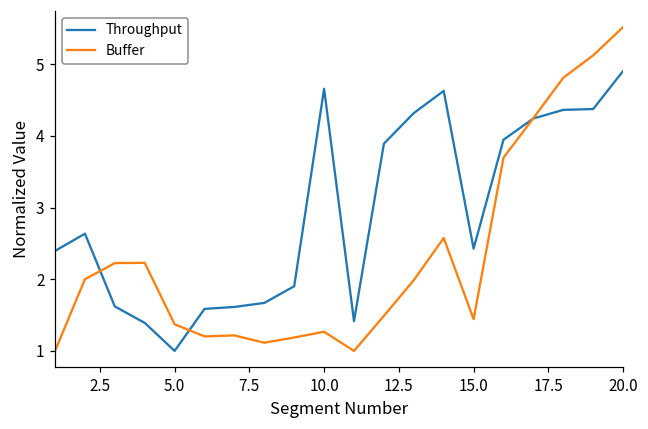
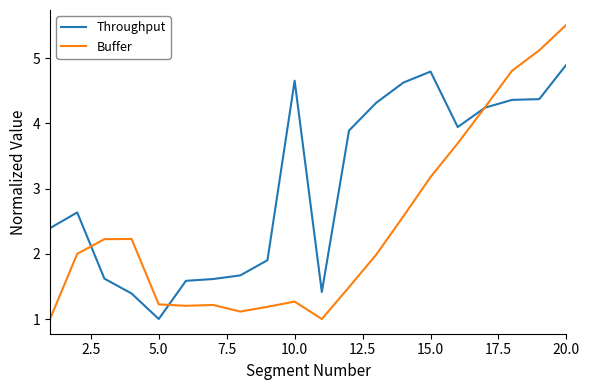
  {
    "Throughput": {
      "5.0": 1.0,
      "10.0": 4.7,
-     "15.0": 2.4,
+     "15.0": 4.8,
      "20.0": 4.9
    },
    "Buffer": {
-     "5.0": 1.4,
+     "5.0": 1.2,
      "10.0": 1.3,
-     "15.0": 1.4,
+     "15.0": 3.2,
      "20.0": 5.5
    }
  }
